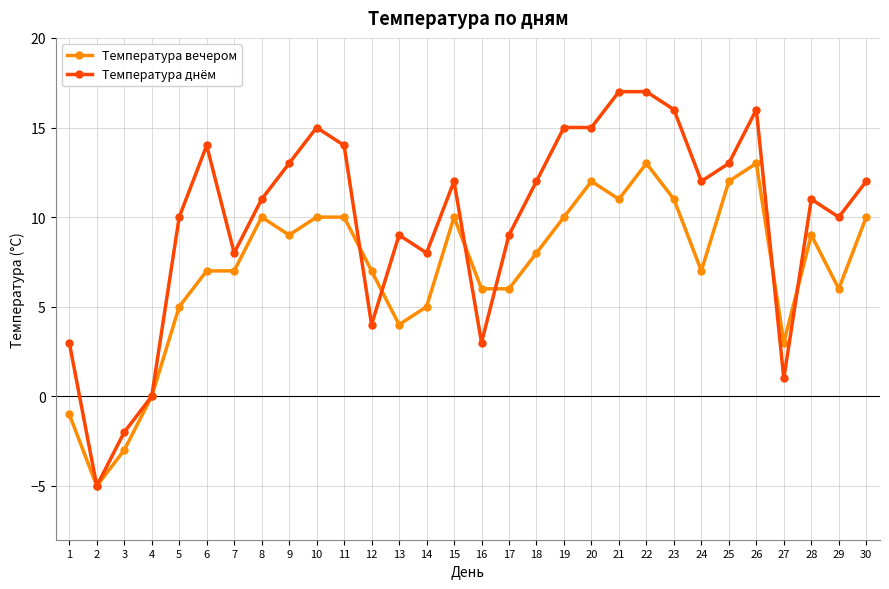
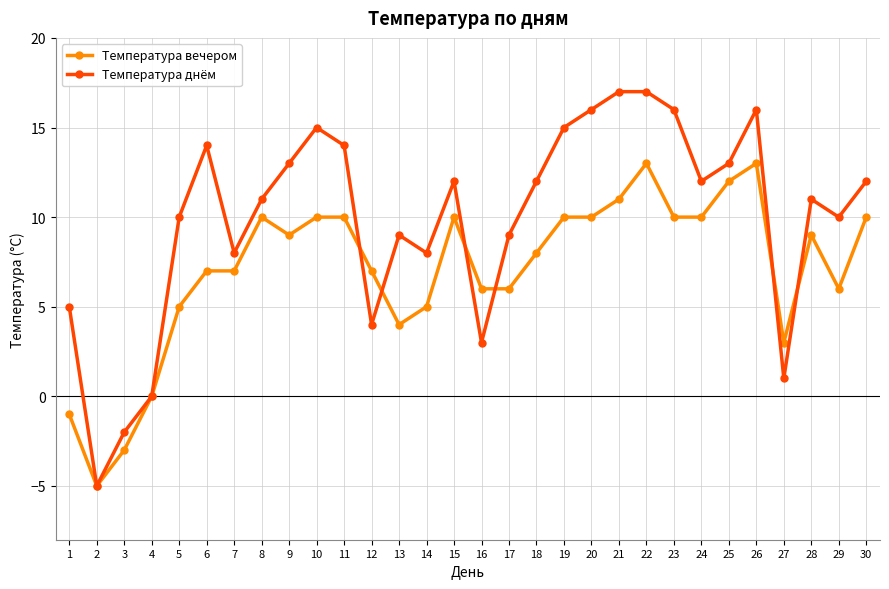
  {
    "Температура вечером": {
      "1": -1,
      "3": -3,
      "5": 5,
      "6": 7,
      "7": 7,
      "8": 10,
      "9": 9,
      "10": 10,
      "11": 10,
      "12": 7,
      "13": 4,
      "14": 5,
      "15": 10,
      "16": 6,
      "17": 6,
      "18": 8,
      "19": 10,
-     "20": 12,
+     "20": 10,
      "21": 11,
      "22": 13,
-     "23": 11,
-     "24": 7,
+     "23": 10,
+     "24": 10,
      "25": 12,
      "26": 13,
      "27": 3,
      "28": 9,
      "29": 6,
      "30": 10
    },
    "Температура днём": {
-     "1": 3,
+     "1": 5,
      "3": -2,
      "5": 10,
      "6": 14,
      "7": 8,
      "8": 11,
      "9": 13,
      "10": 15,
      "11": 14,
      "12": 4,
      "13": 9,
      "14": 8,
      "15": 12,
      "16": 3,
      "17": 9,
      "18": 12,
      "19": 15,
-     "20": 15,
+     "20": 16,
      "21": 17,
      "22": 17,
      "23": 16,
      "24": 12,
      "25": 13,
      "26": 16,
      "27": 1,
      "28": 11,
      "29": 10,
      "30": 12
    }
  }
